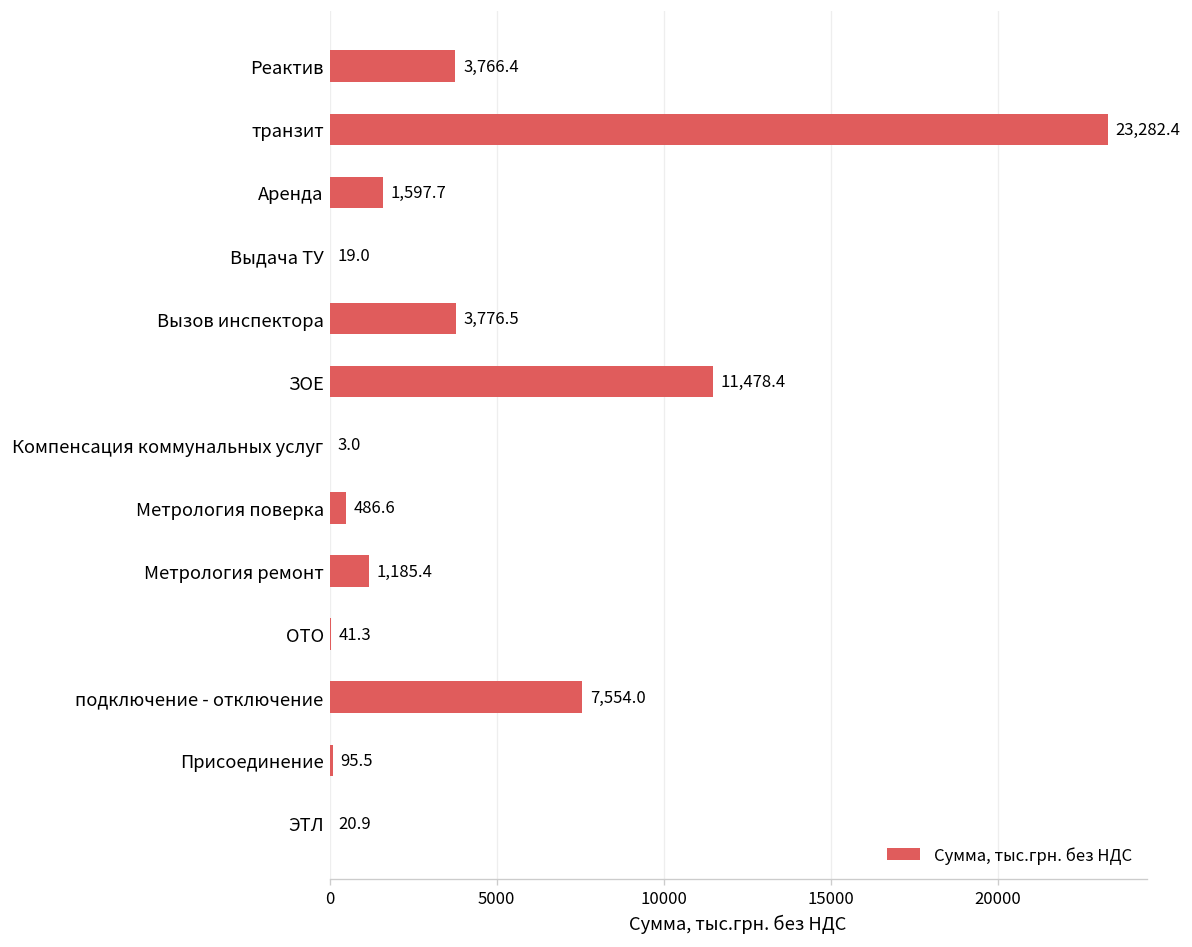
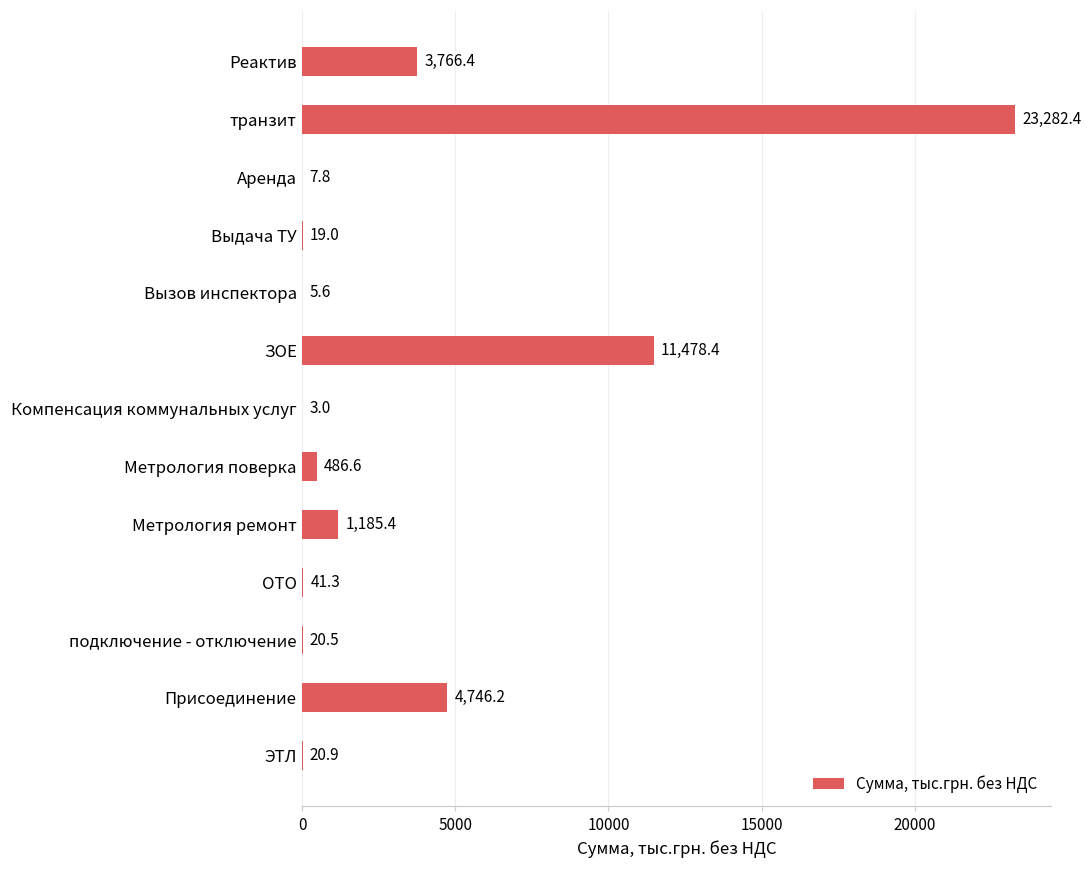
  {
    "Реактив": "3,766.4",
    "транзит": "23,282.4",
-   "Аренда": "1,597.7",
+   "Аренда": "7.8",
    "Выдача ТУ": "19.0",
-   "Вызов инспектора": "3,776.5",
+   "Вызов инспектора": "5.6",
    "ЗОЕ": "11,478.4",
    "Компенсация коммунальных услуг": "3.0",
    "Метрология поверка": "486.6",
    "Метрология ремонт": "1,185.4",
    "ОТО": "41.3",
-   "подключение - отключение": "7,554.0",
-   "Присоединение": "95.5",
+   "подключение - отключение": "20.5",
+   "Присоединение": "4,746.2",
    "ЭТЛ": "20.9"
  }
